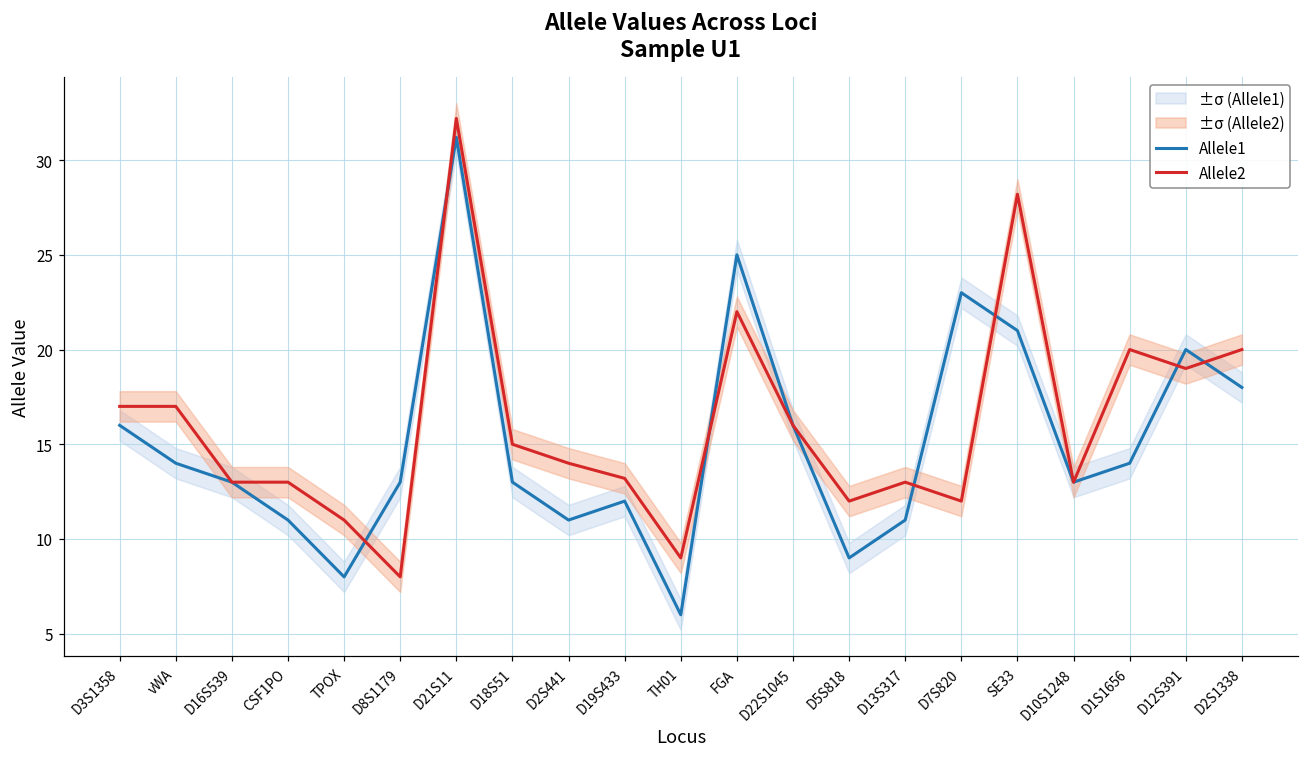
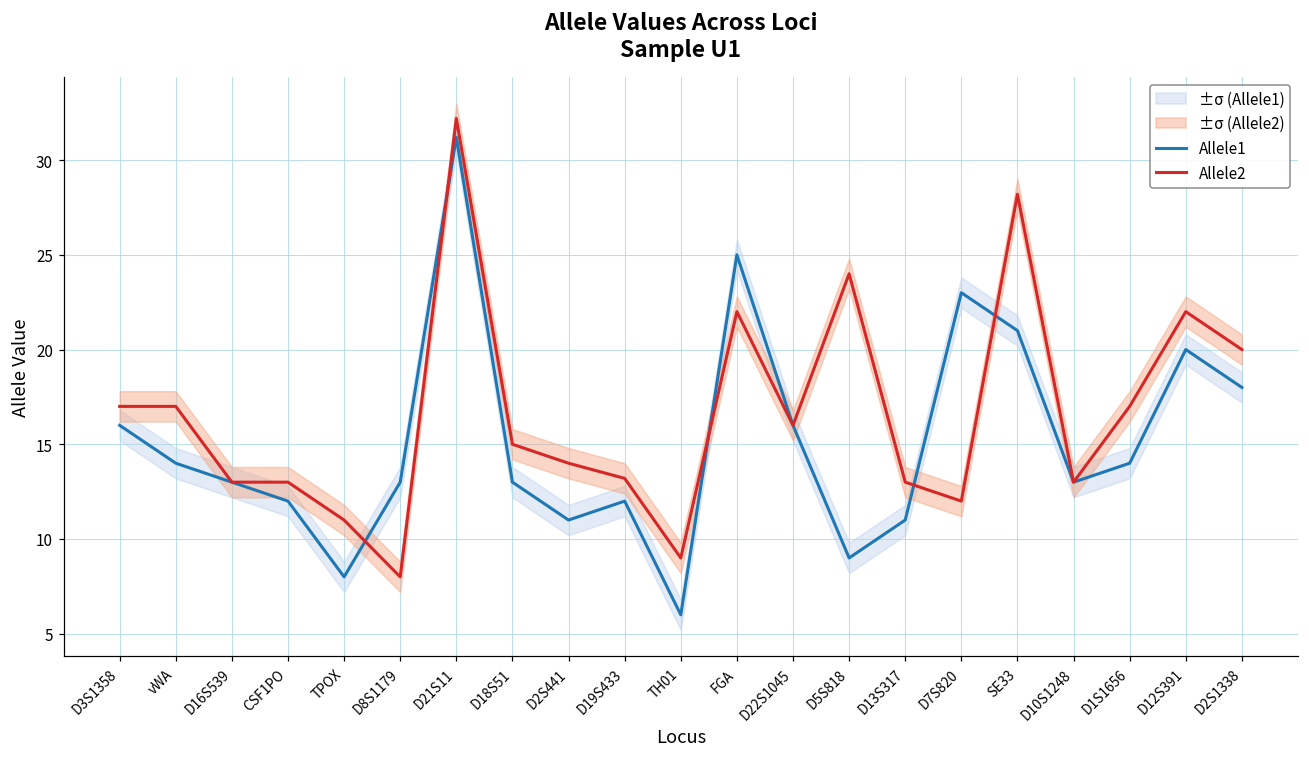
  {
    "Allele1": {
      "D3S1358": 16,
      "vWA": 14,
-     "CSF1PO": 11,
+     "CSF1PO": 12,
      "TPOX": 8,
      "D8S1179": 13,
      "D21S11": 31.2,
      "D18S51": 13,
      "D2S441": 11,
      "D19S433": 12,
      "TH01": 6,
      "FGA": 25,
      "D5S818": 9,
      "D13S317": 11,
      "D7S820": 23,
      "SE33": 21,
      "D1S1656": 14,
      "D12S391": 20,
      "D2S1338": 18
    },
    "Allele2": {
      "D3S1358": 17,
      "vWA": 17,
      "CSF1PO": 13,
      "TPOX": 11,
      "D8S1179": 8,
      "D21S11": 32.2,
      "D18S51": 15,
      "D2S441": 14,
      "D19S433": 13.2,
      "TH01": 9,
      "FGA": 22,
-     "D5S818": 12,
+     "D5S818": 24,
      "D13S317": 13,
      "D7S820": 12,
      "SE33": 28.2,
-     "D1S1656": 20,
-     "D12S391": 19,
+     "D1S1656": 17,
+     "D12S391": 22,
      "D2S1338": 20
    }
  }
